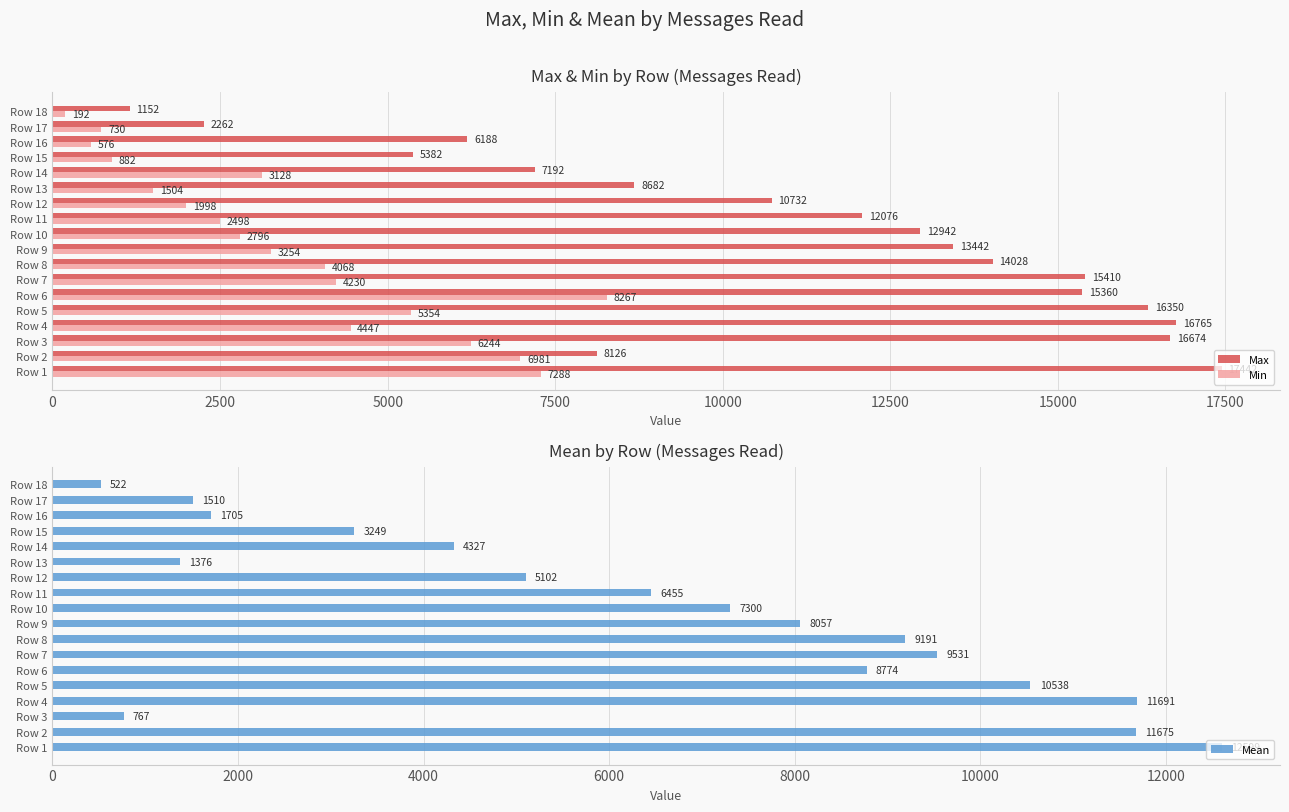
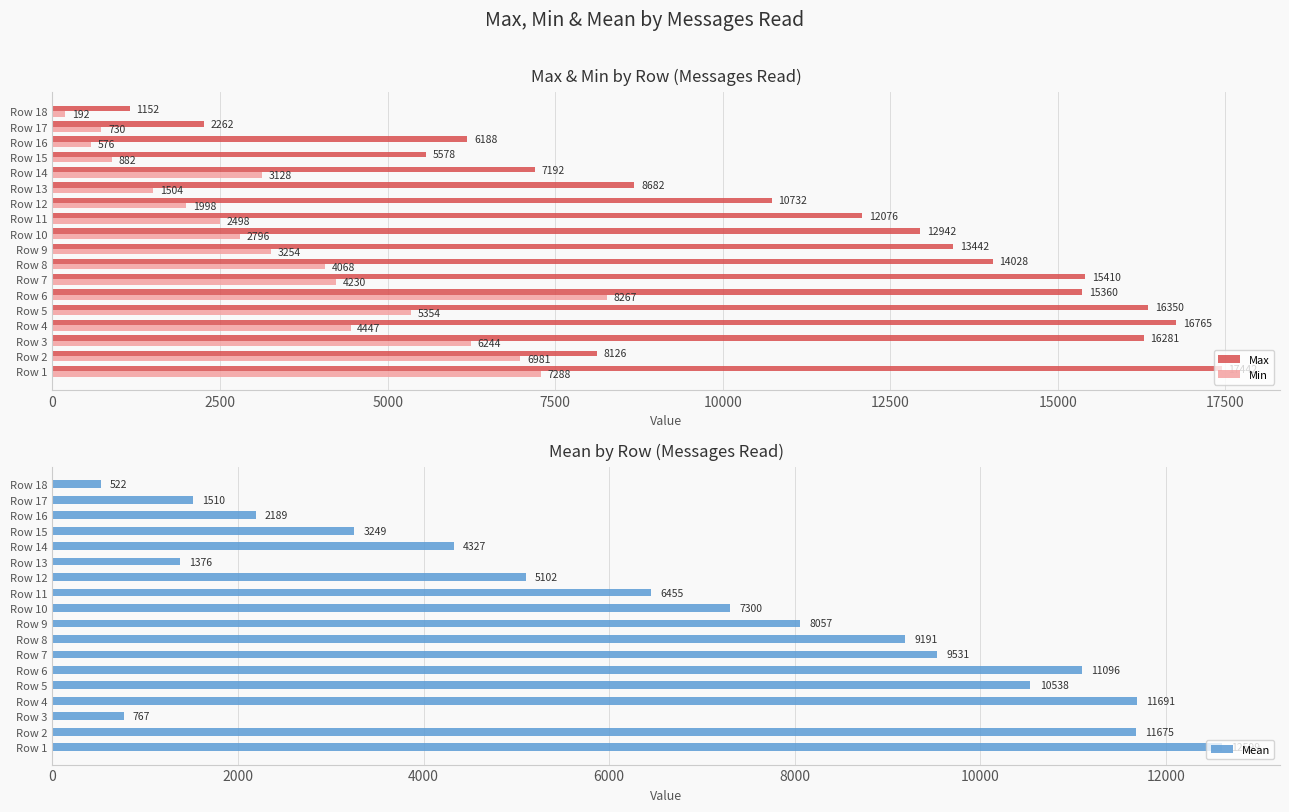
  {
    "Max & Min by Row (Messages Read)": {
      "Max": {
        "Row 18": 1152,
        "Row 17": 2262,
        "Row 16": 6188,
-       "Row 15": 5382,
+       "Row 15": 5578,
        "Row 14": 7192,
        "Row 13": 8682,
        "Row 12": 10732,
        "Row 11": 12076,
        "Row 10": 12942,
        "Row 9": 13442,
        "Row 8": 14028,
        "Row 7": 15410,
        "Row 6": 15360,
        "Row 5": 16350,
        "Row 4": 16765,
-       "Row 3": 16674,
+       "Row 3": 16281,
        "Row 2": 8126
      },
      "Min": {
        "Row 18": 192,
        "Row 17": 730,
        "Row 16": 576,
        "Row 15": 882,
        "Row 14": 3128,
        "Row 13": 1504,
        "Row 12": 1998,
        "Row 11": 2498,
        "Row 10": 2796,
        "Row 9": 3254,
        "Row 8": 4068,
        "Row 7": 4230,
        "Row 6": 8267,
        "Row 5": 5354,
        "Row 4": 4447,
        "Row 3": 6244,
        "Row 2": 6981,
        "Row 1": 7288
      }
    },
    "Mean by Row (Messages Read)": {
      "Row 18": 522,
      "Row 17": 1510,
-     "Row 16": 1705,
+     "Row 16": 2189,
      "Row 15": 3249,
      "Row 14": 4327,
      "Row 13": 1376,
      "Row 12": 5102,
      "Row 11": 6455,
      "Row 10": 7300,
      "Row 9": 8057,
      "Row 8": 9191,
      "Row 7": 9531,
-     "Row 6": 8774,
+     "Row 6": 11096,
      "Row 5": 10538,
      "Row 4": 11691,
      "Row 3": 767,
      "Row 2": 11675
    }
  }
